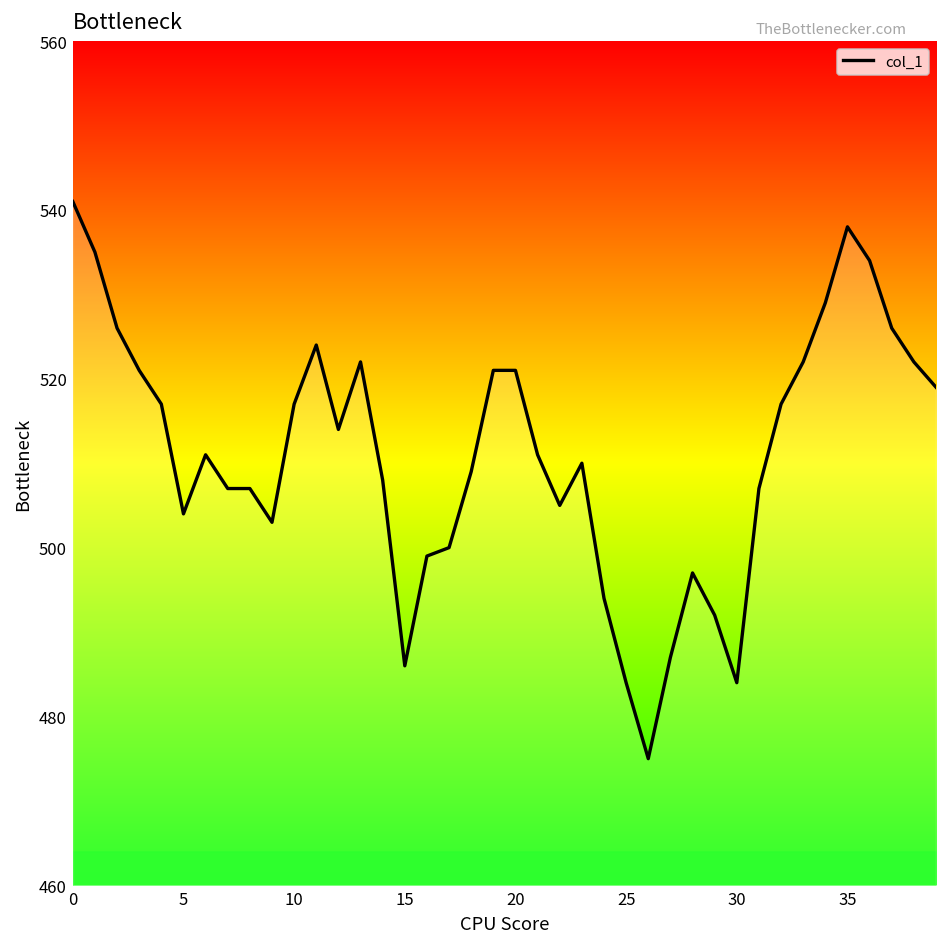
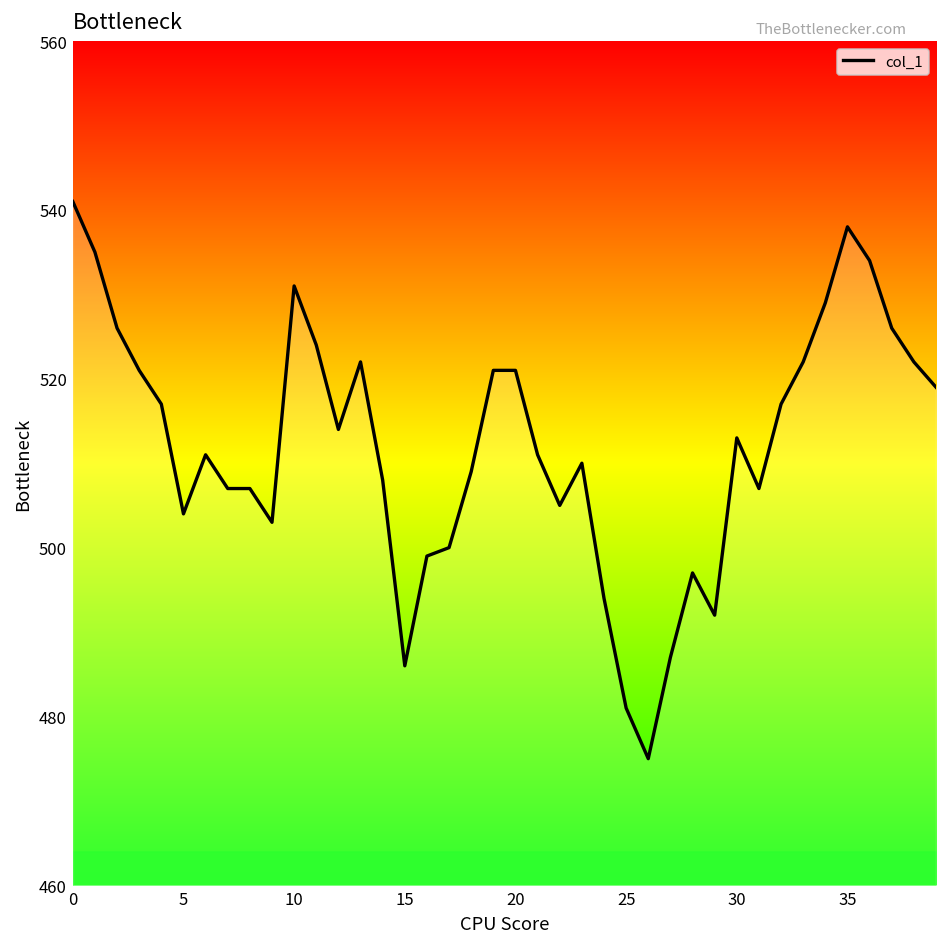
  {
    "col_1": {
      "0": 541,
      "5": 504,
-     "10": 517,
+     "10": 531,
      "15": 486,
      "20": 521,
-     "25": 484,
-     "30": 484,
+     "25": 481,
+     "30": 513,
      "35": 538
    }
  }
